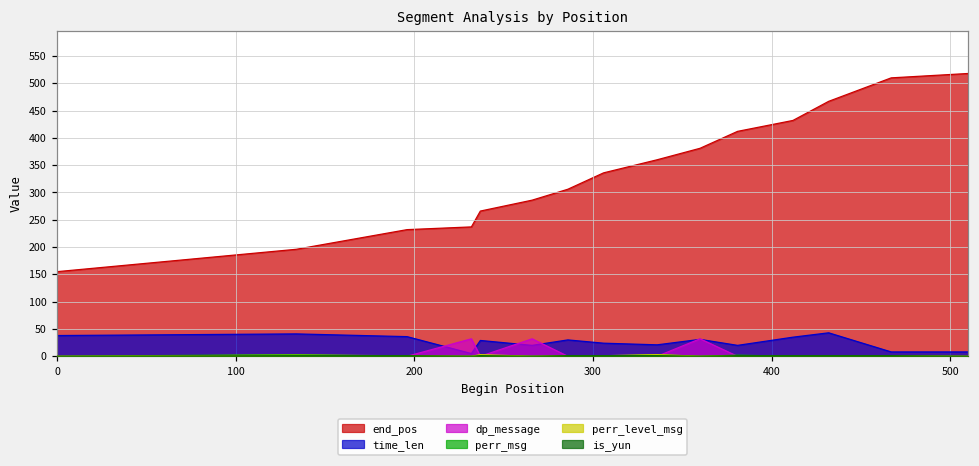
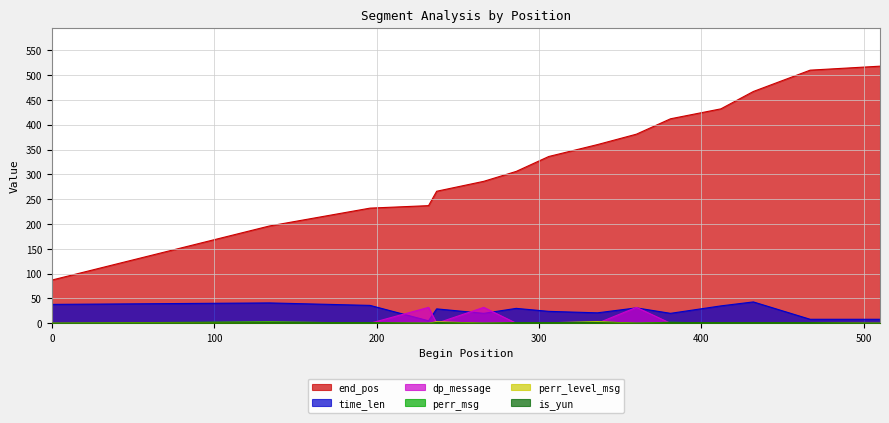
  {
    "end_pos": {
-     "0": 160
+     "0": 90
    },
    "time_len": {
      "0": 40
    }
  }
